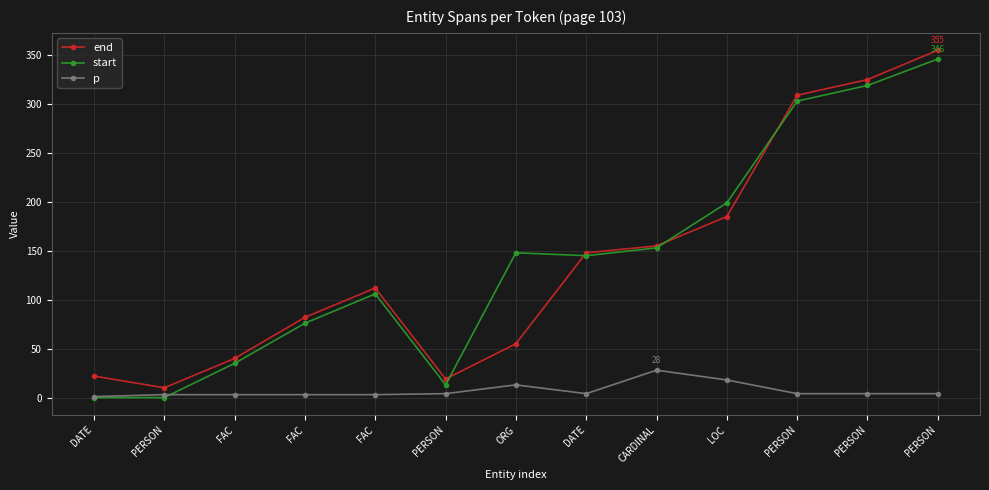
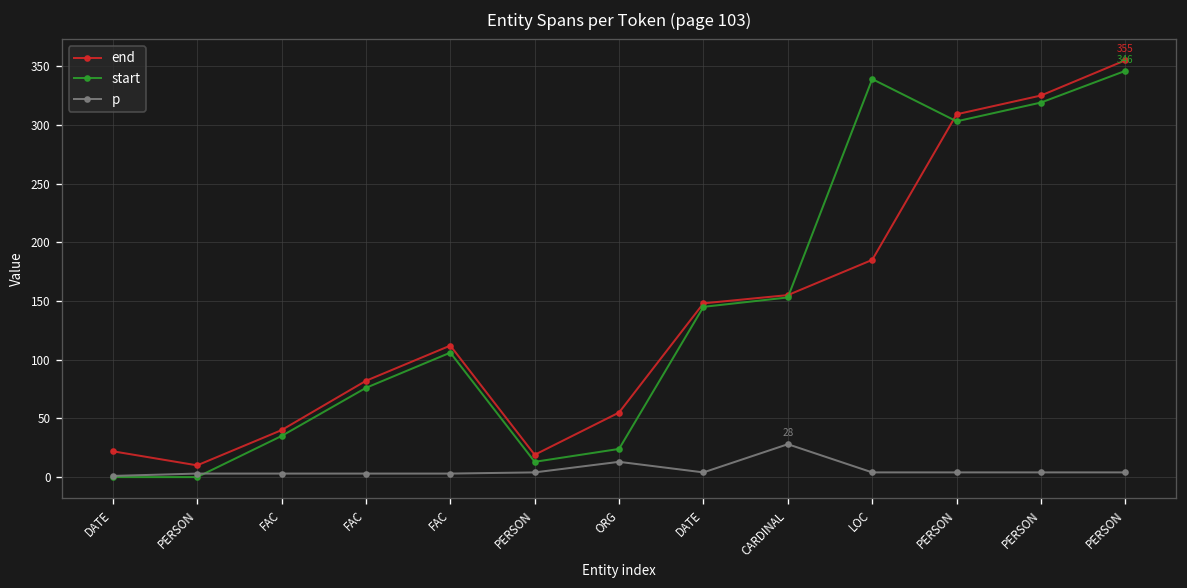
  {
    "end": {
      "ORG": 60,
      "LOC": 190
    },
    "start": {
-     "ORG": 150,
-     "LOC": 200
+     "ORG": 20,
+     "LOC": 340
    },
    "p": {
      "ORG": 10,
-     "LOC": 20
+     "LOC": 0
    }
  }
